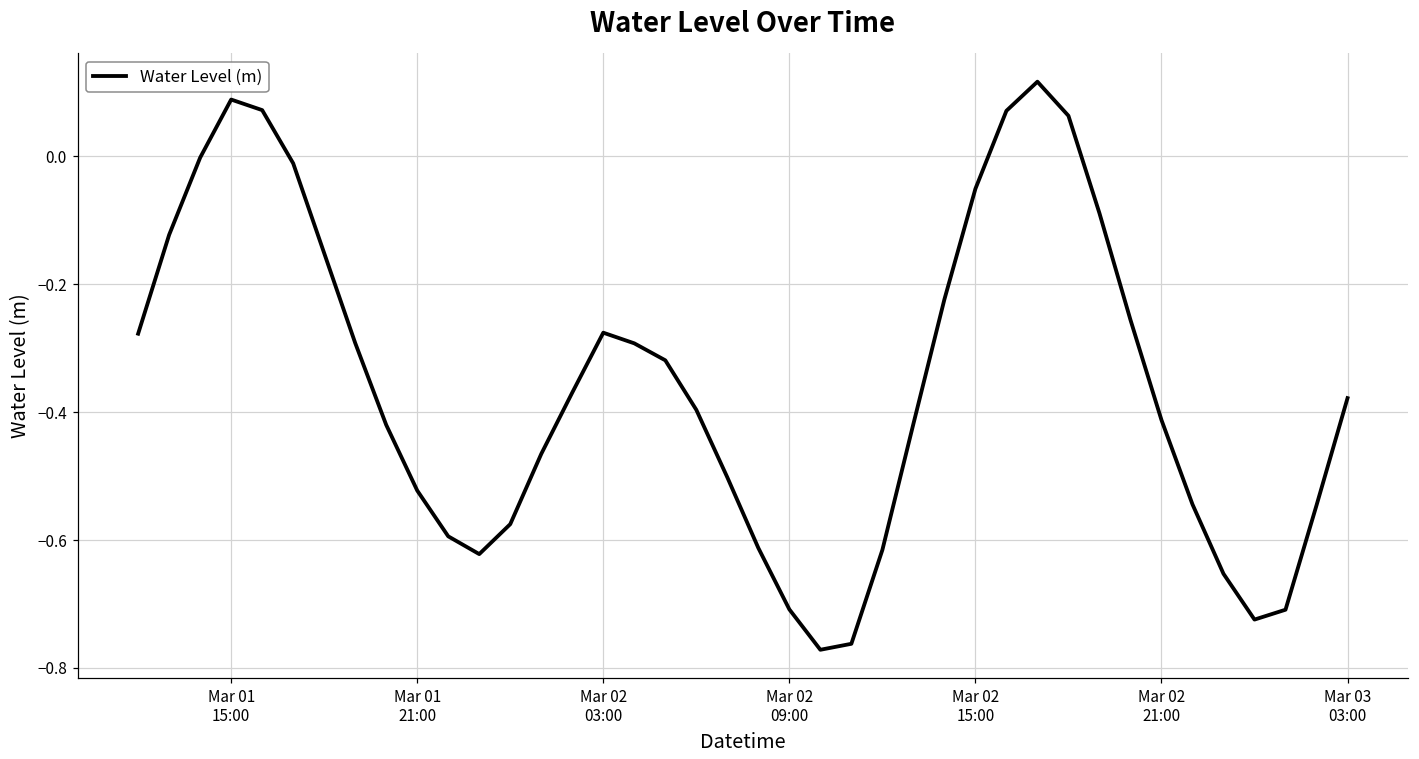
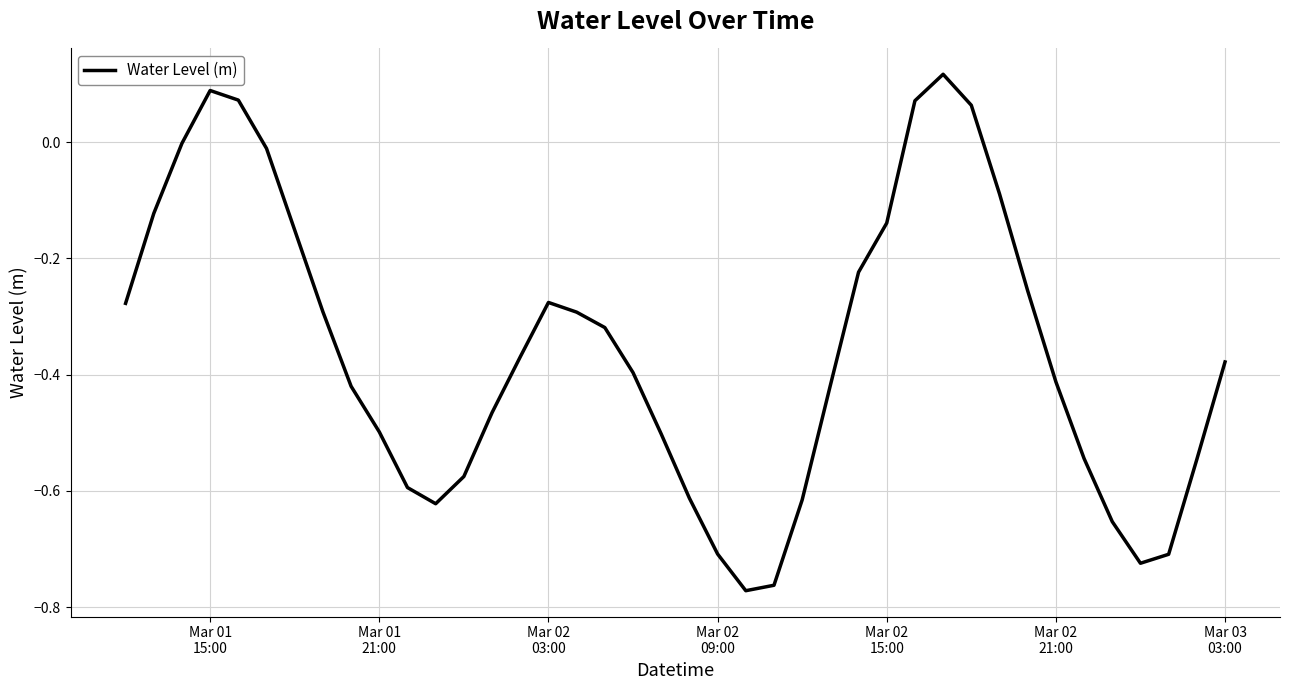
  {
    "Mar 01 15:00": 0.09,
-   "Mar 01 21:00": -0.52,
+   "Mar 01 21:00": -0.50,
    "Mar 02 03:00": -0.28,
    "Mar 02 09:00": -0.71,
-   "Mar 02 15:00": -0.05,
+   "Mar 02 15:00": -0.14,
    "Mar 02 21:00": -0.41,
    "Mar 03 03:00": -0.38
  }
